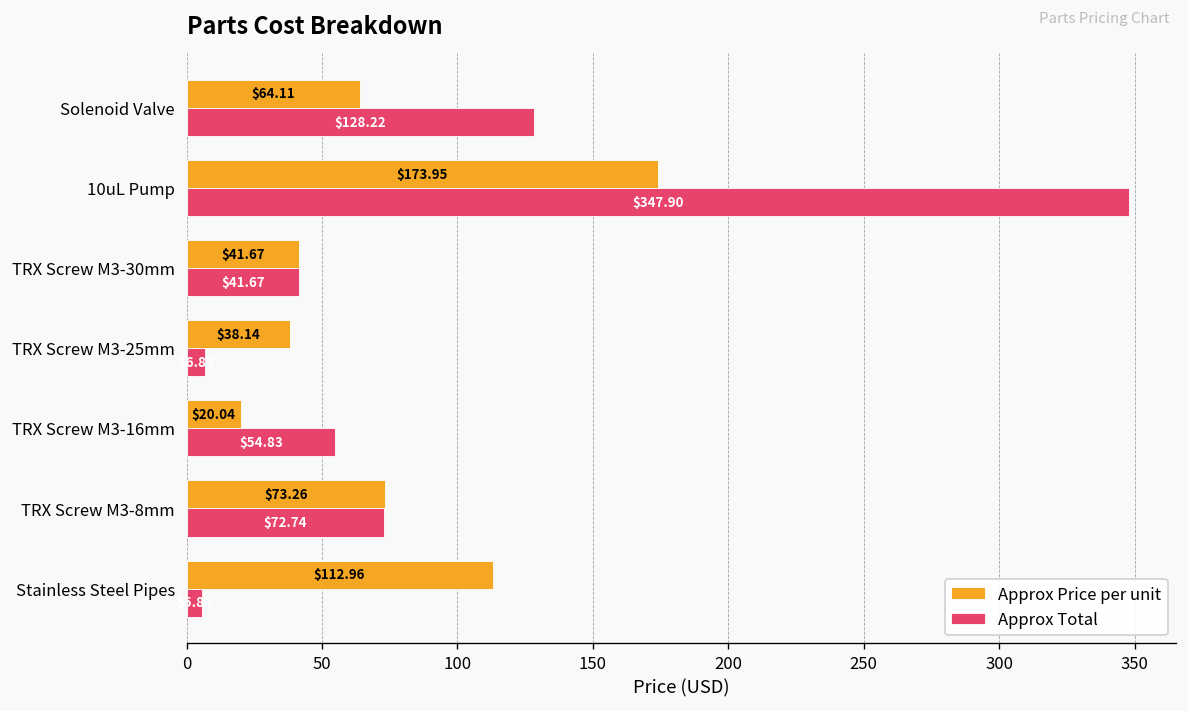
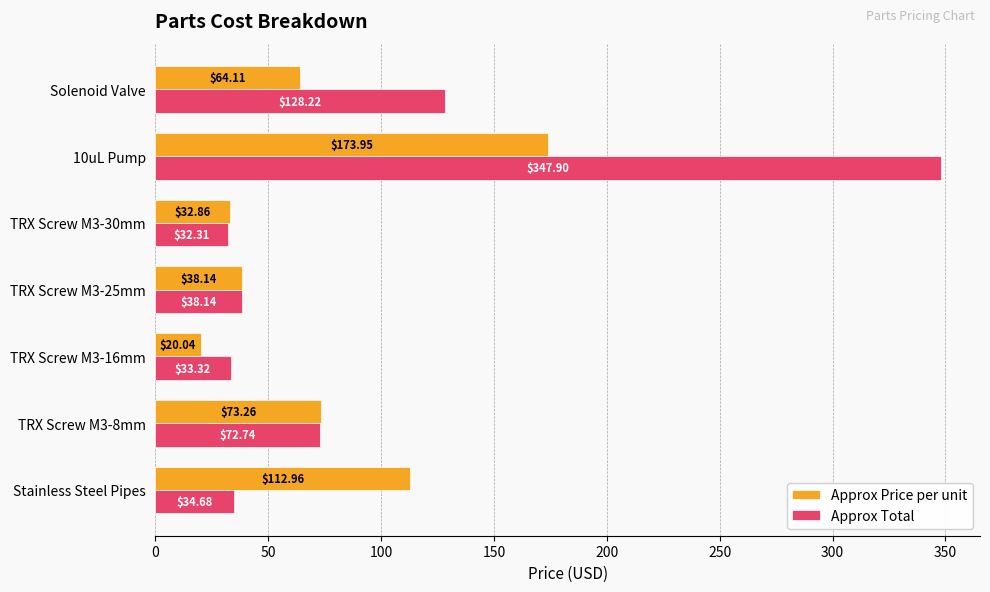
  {
    "Approx Price per unit": {
      "Solenoid Valve": "$64.11",
      "10uL Pump": "$173.95",
-     "TRX Screw M3-30mm": "$41.67",
+     "TRX Screw M3-30mm": "$32.86",
      "TRX Screw M3-25mm": "$38.14",
      "TRX Screw M3-16mm": "$20.04",
      "TRX Screw M3-8mm": "$73.26",
      "Stainless Steel Pipes": "$112.96"
    },
    "Approx Total": {
      "Solenoid Valve": "$128.22",
      "10uL Pump": "$347.90",
-     "TRX Screw M3-30mm": "$41.67",
-     "TRX Screw M3-25mm": "7",
-     "TRX Screw M3-16mm": "$54.83",
+     "TRX Screw M3-30mm": "$32.31",
+     "TRX Screw M3-25mm": "38",
+     "TRX Screw M3-16mm": "$33.32",
      "TRX Screw M3-8mm": "$72.74",
-     "Stainless Steel Pipes": "6"
+     "Stainless Steel Pipes": "35"
    }
  }
